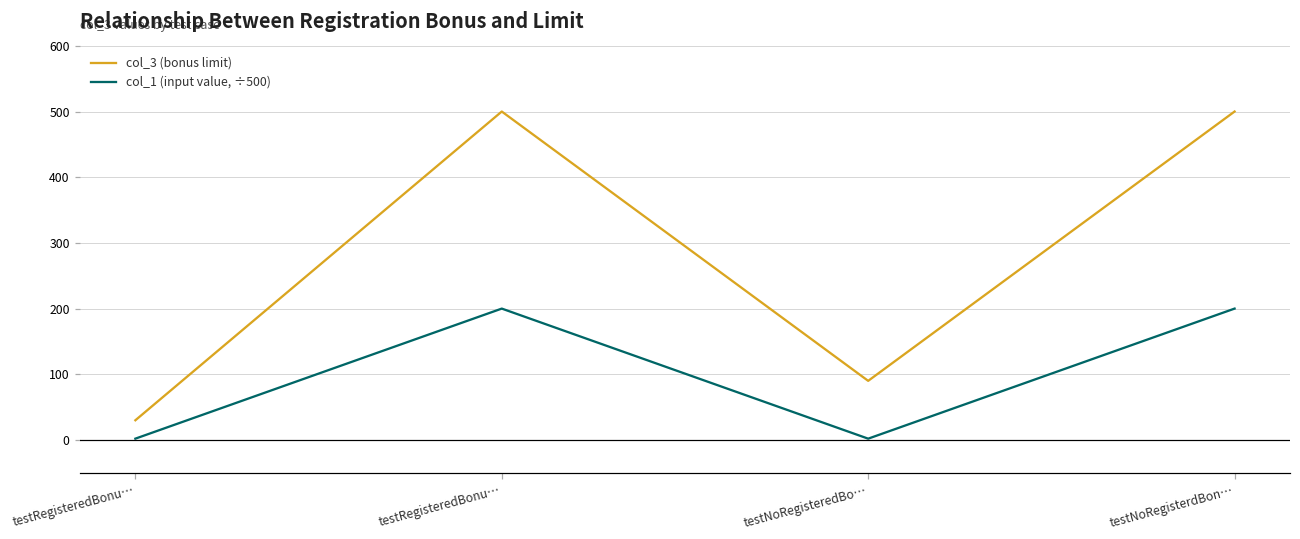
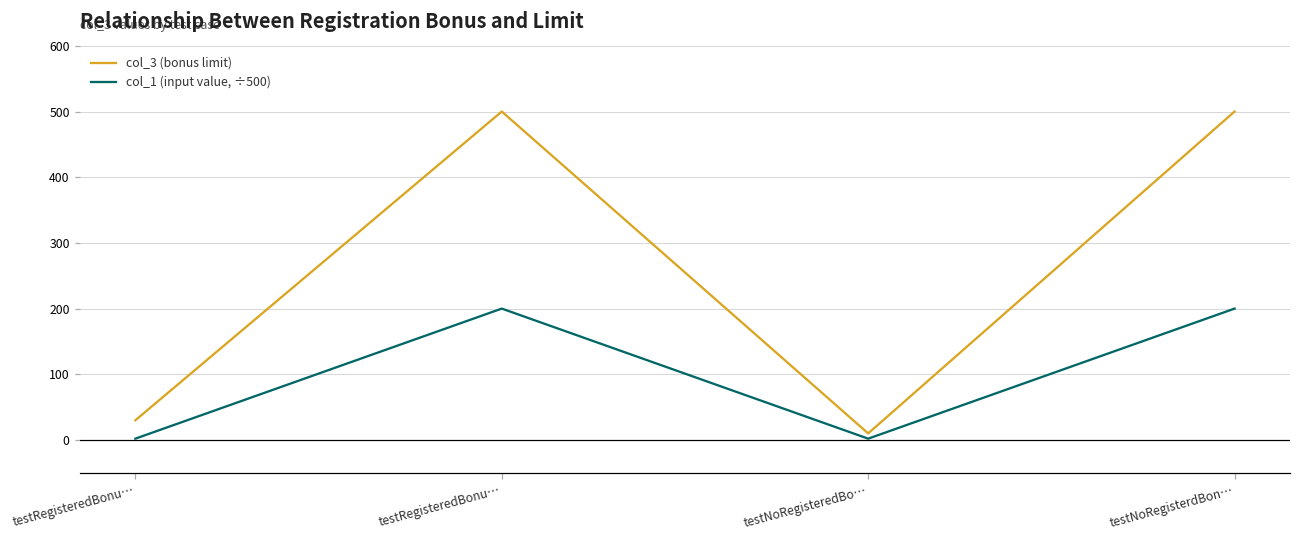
  {
    "col_3 (bonus limit)": {
-     "testNoRegisteredBo…": 90,
+     "testNoRegisteredBo…": 10,
      "testNoRegisterdBon…": 500
    },
    "col_1 (input value, ÷500)": {
      "testNoRegisteredBo…": 0,
      "testNoRegisterdBon…": 200
    }
  }
